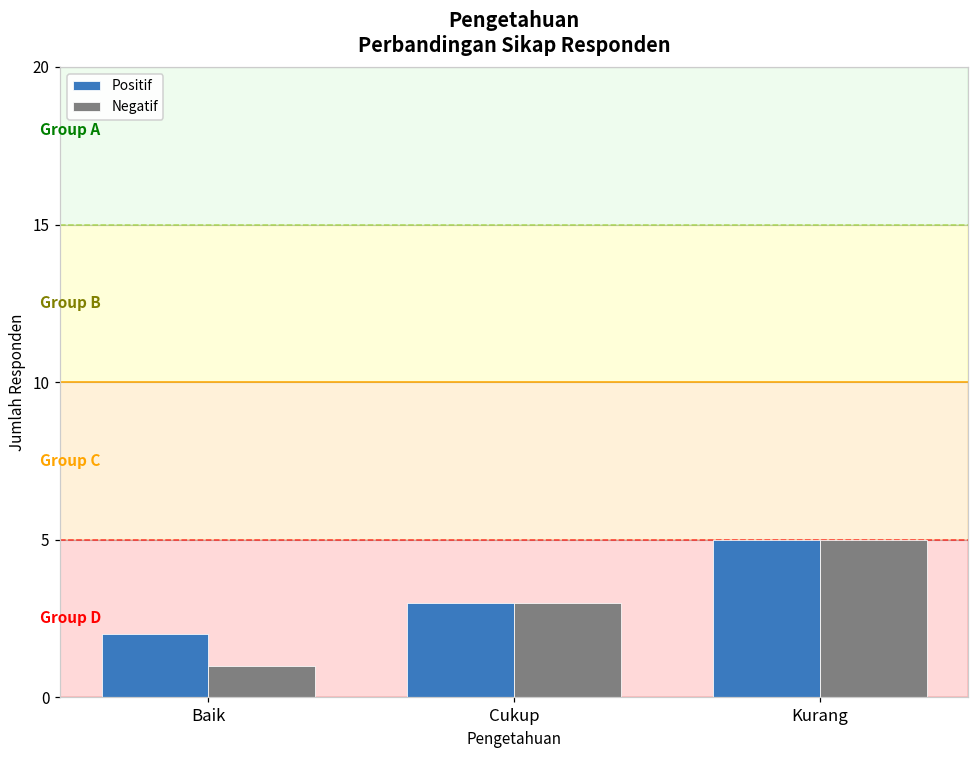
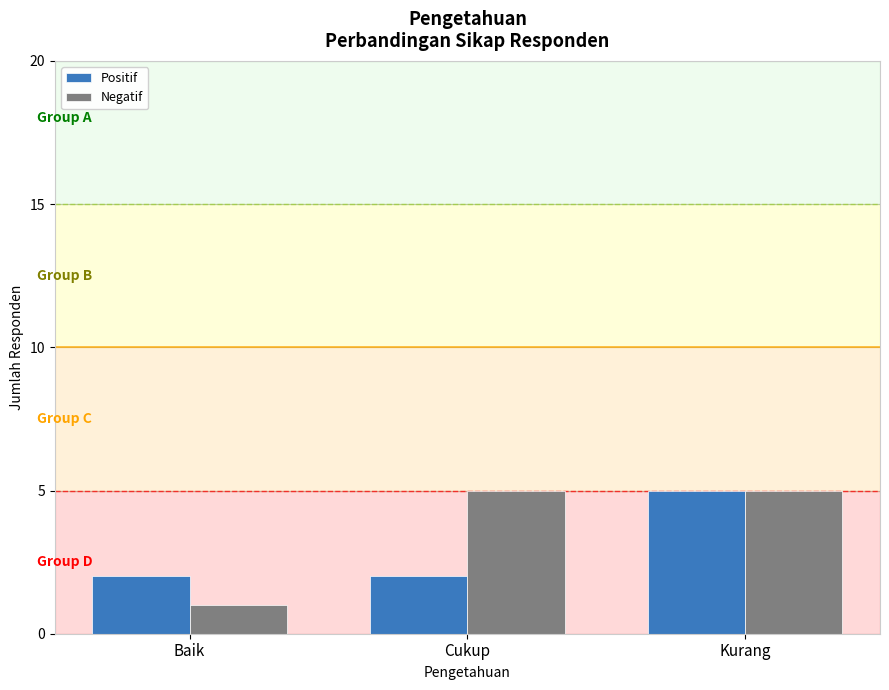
  {
    "Positif": {
      "Baik": 2,
-     "Cukup": 3,
+     "Cukup": 2,
      "Kurang": 5
    },
    "Negatif": {
      "Baik": 1,
-     "Cukup": 3,
+     "Cukup": 5,
      "Kurang": 5
    }
  }
